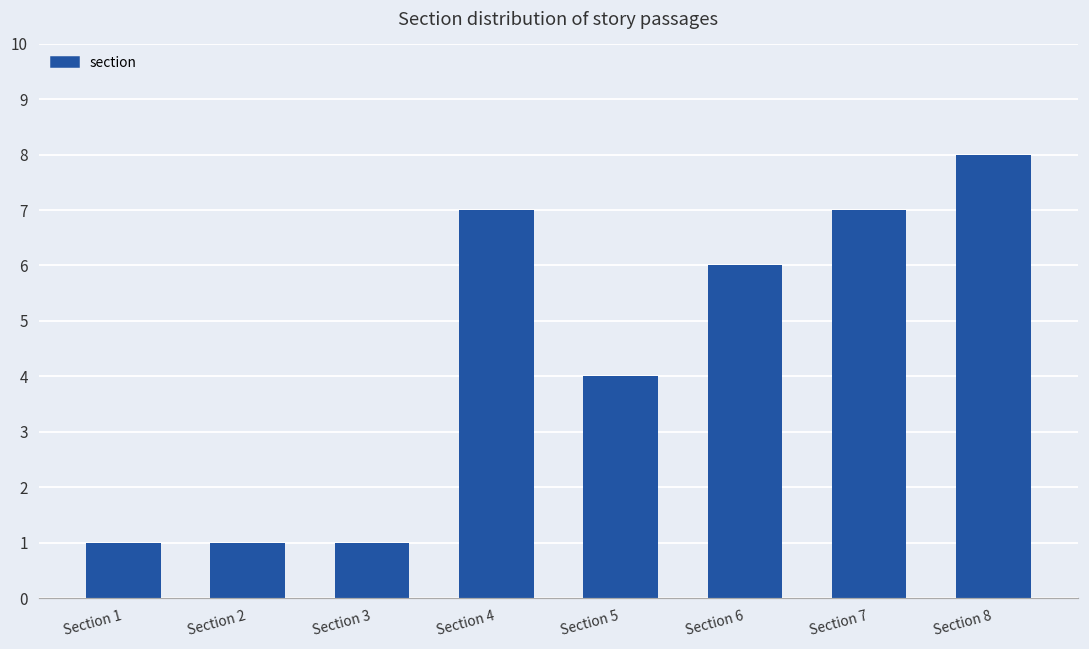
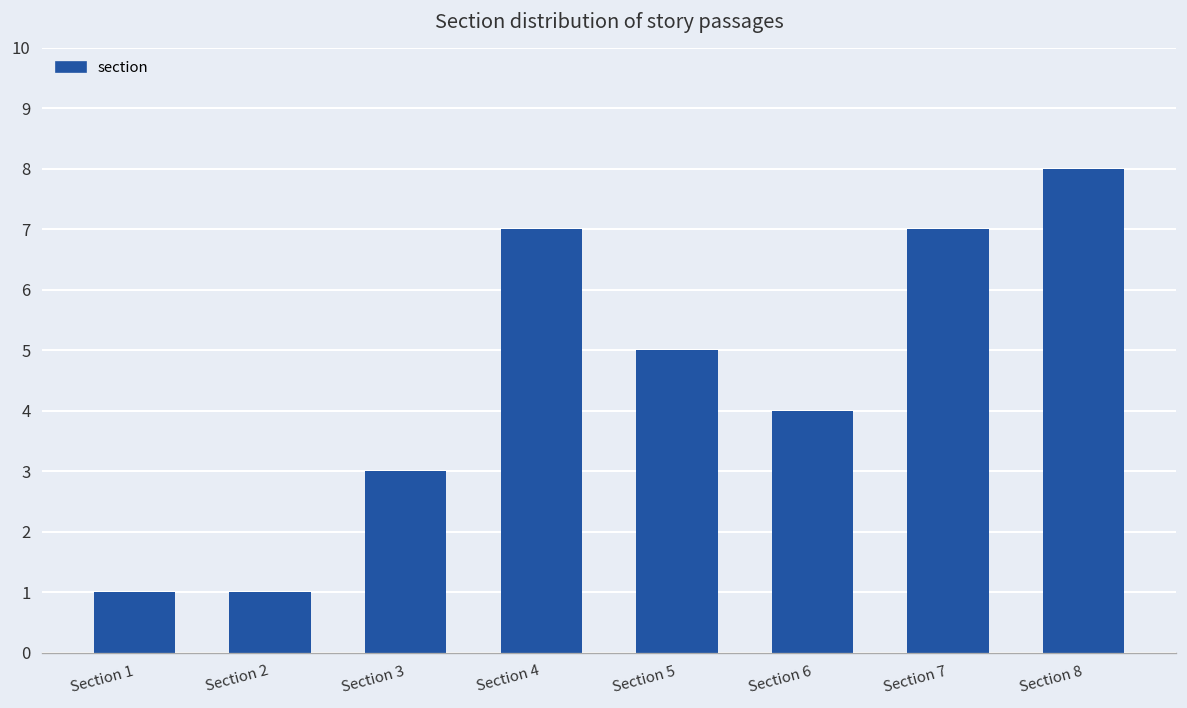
  {
    "Section 1": 1,
    "Section 2": 1,
-   "Section 3": 1,
+   "Section 3": 3,
    "Section 4": 7,
-   "Section 5": 4,
-   "Section 6": 6,
+   "Section 5": 5,
+   "Section 6": 4,
    "Section 7": 7,
    "Section 8": 8
  }
